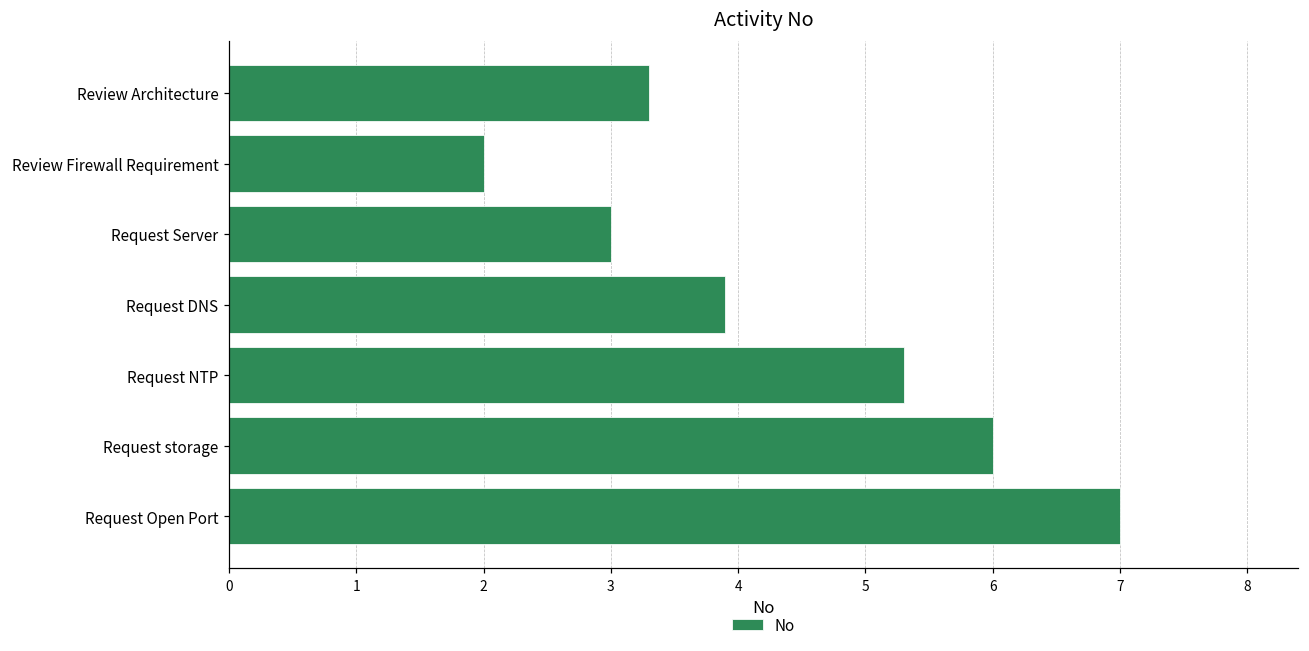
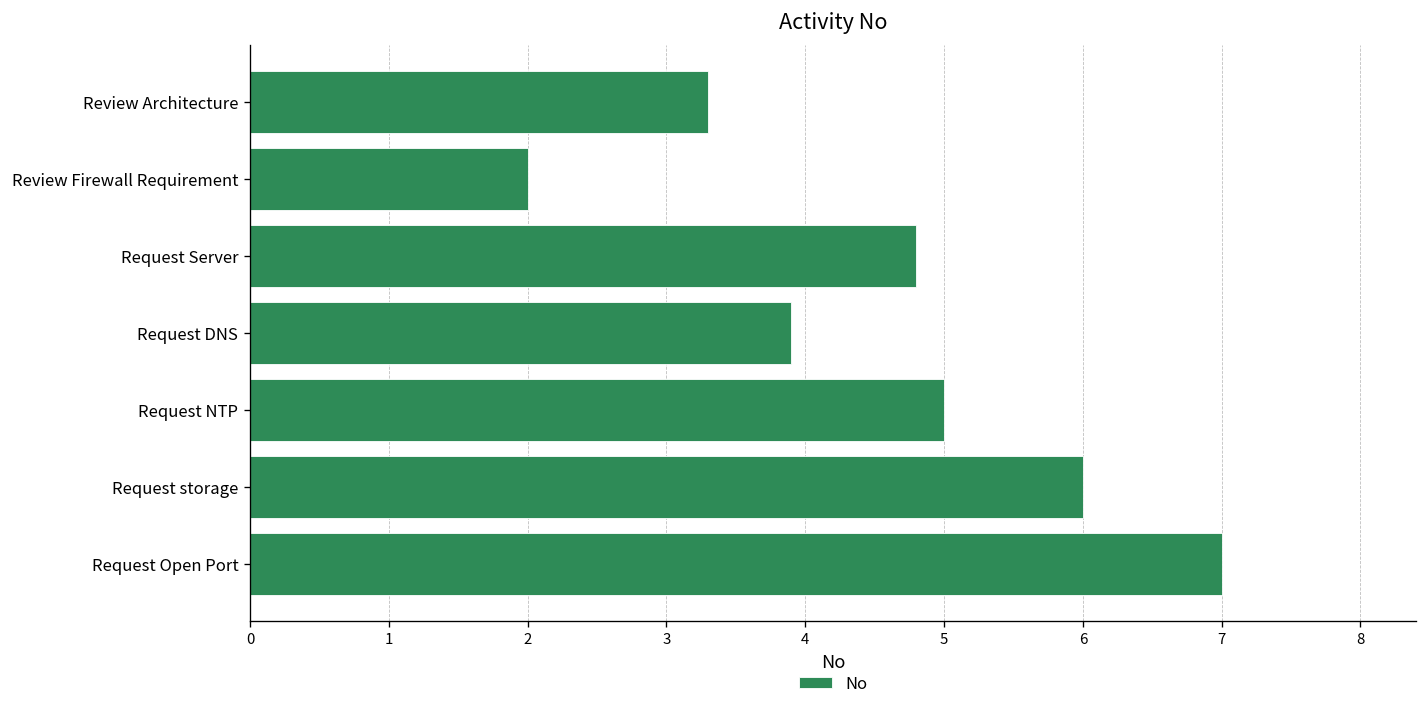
  {
    "Review Architecture": 3.3,
    "Review Firewall Requirement": 2.0,
-   "Request Server": 3.0,
+   "Request Server": 4.8,
    "Request DNS": 3.9,
-   "Request NTP": 5.3,
+   "Request NTP": 5.0,
    "Request storage": 6.0,
    "Request Open Port": 7.0
  }
